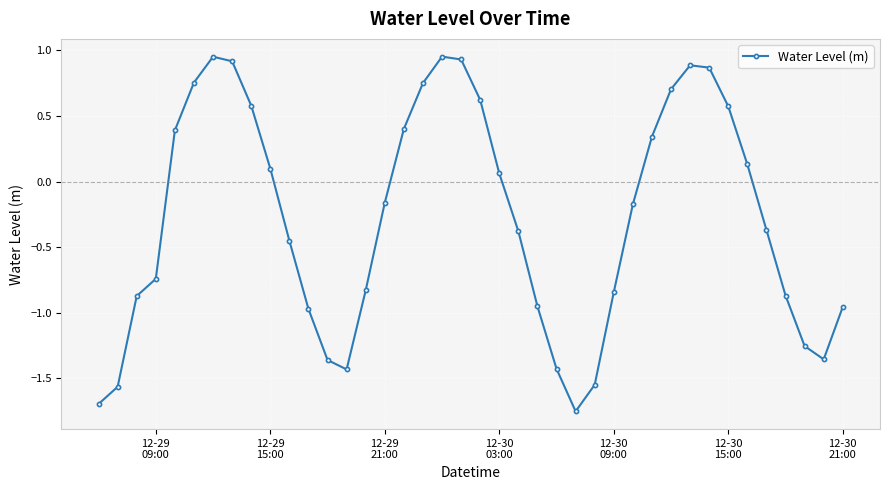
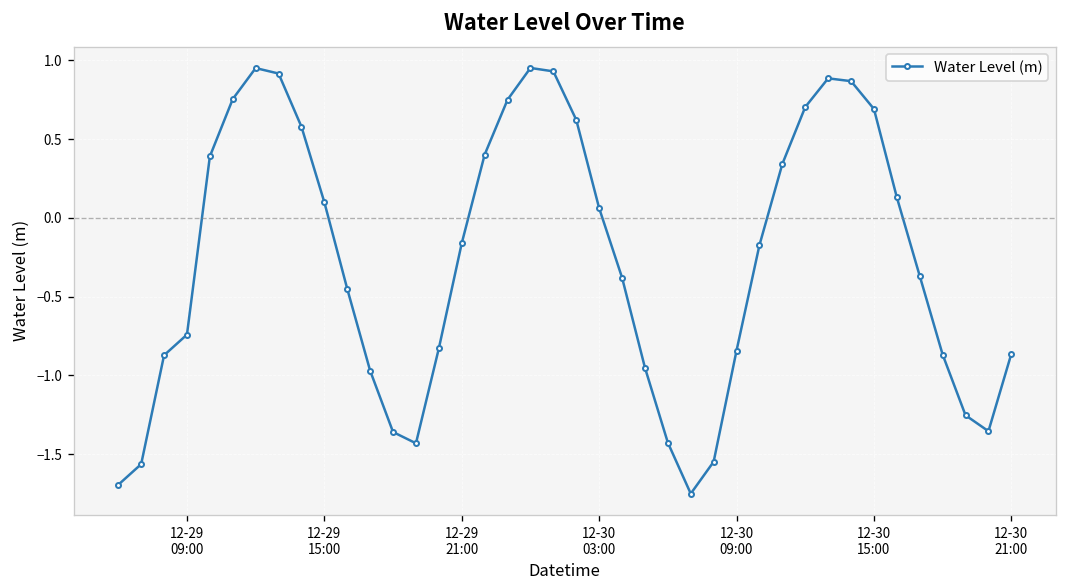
  {
    "12-29 09:00": -0.74,
    "12-29 15:00": 0.10,
    "12-29 21:00": -0.16,
    "12-30 03:00": 0.06,
    "12-30 09:00": -0.84,
-   "12-30 15:00": 0.57,
-   "12-30 21:00": -0.95
+   "12-30 15:00": 0.69,
+   "12-30 21:00": -0.86
  }
